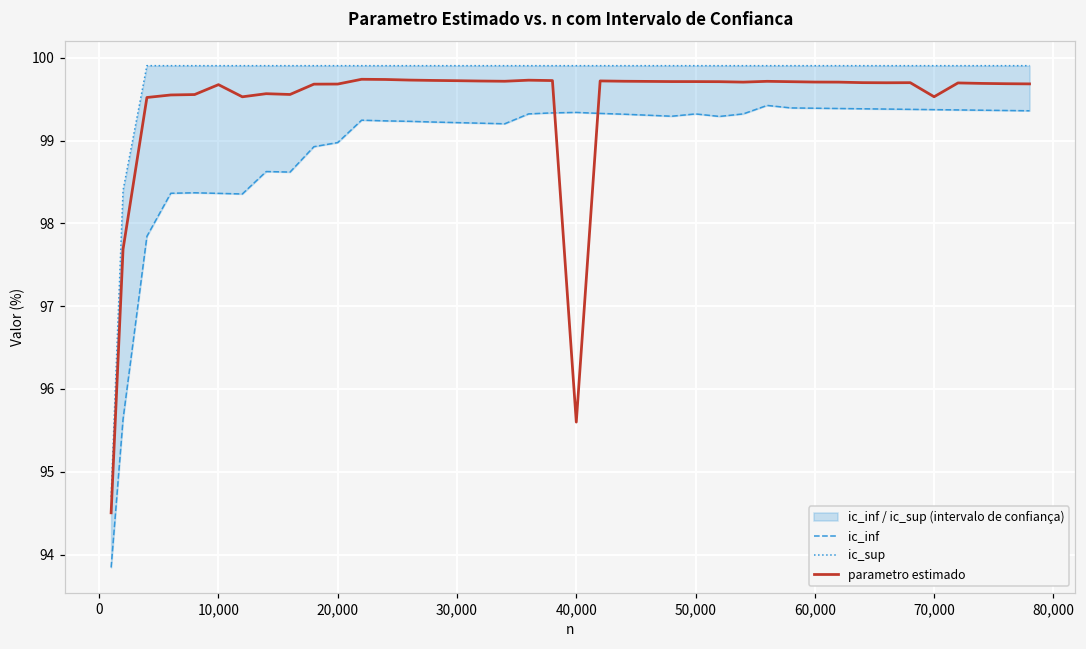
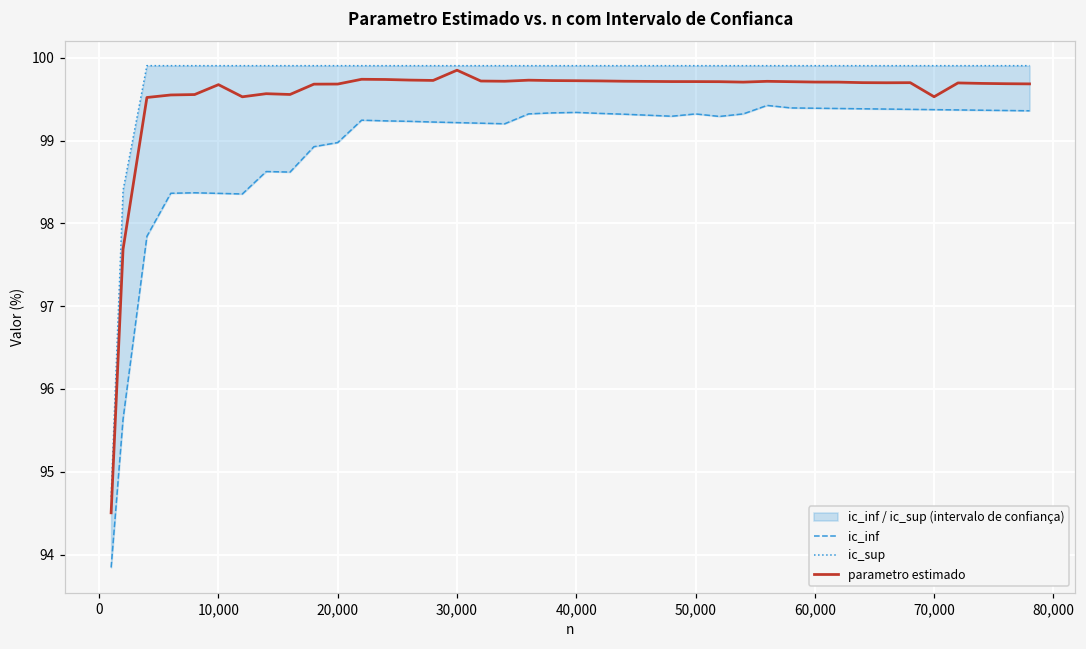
  {
    "parametro estimado": {
      "10,000": 99.7,
      "20,000": 99.7,
-     "30,000": 99.7,
-     "40,000": 95.6,
+     "30,000": 99.8,
+     "40,000": 99.7,
      "50,000": 99.7,
      "60,000": 99.7,
      "70,000": 99.5
    }
  }
